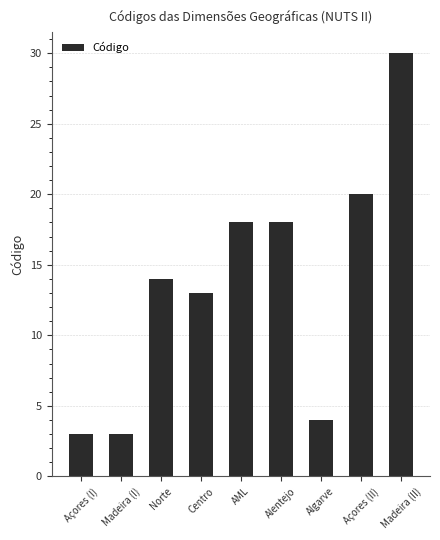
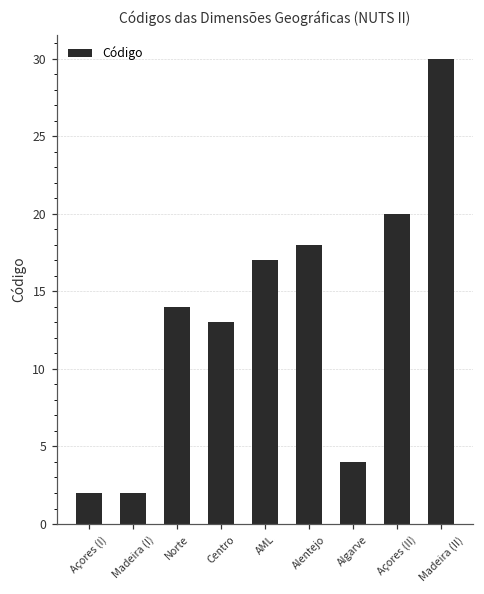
  {
-   "Açores (I)": 3,
-   "Madeira (I)": 3,
+   "Açores (I)": 2,
+   "Madeira (I)": 2,
    "Norte": 14,
    "Centro": 13,
-   "AML": 18,
+   "AML": 17,
    "Alentejo": 18,
    "Algarve": 4,
    "Açores (II)": 20,
    "Madeira (II)": 30
  }
